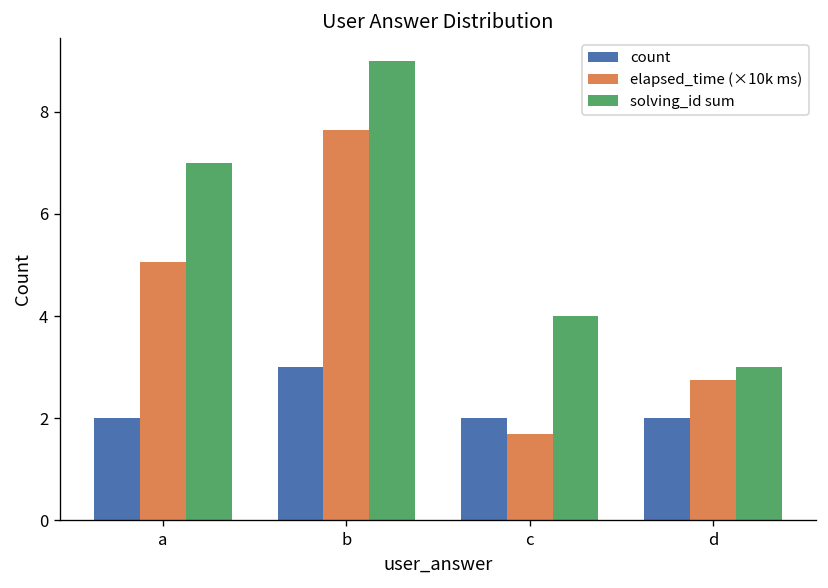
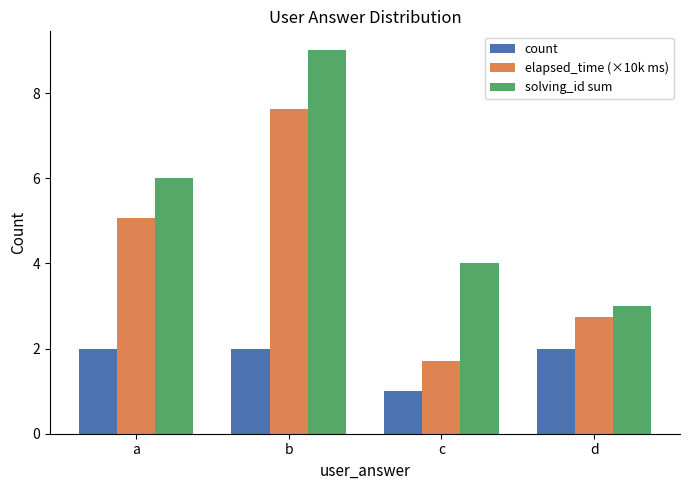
  {
    "count": {
      "a": 2,
-     "b": 3,
-     "c": 2,
+     "b": 2,
+     "c": 1,
      "d": 2
    },
    "elapsed_time (×10k ms)": {
      "a": 5.1,
      "b": 7.6,
      "c": 1.7,
      "d": 2.7
    },
    "solving_id sum": {
-     "a": 7,
+     "a": 6,
      "b": 9,
      "c": 4,
      "d": 3
    }
  }
